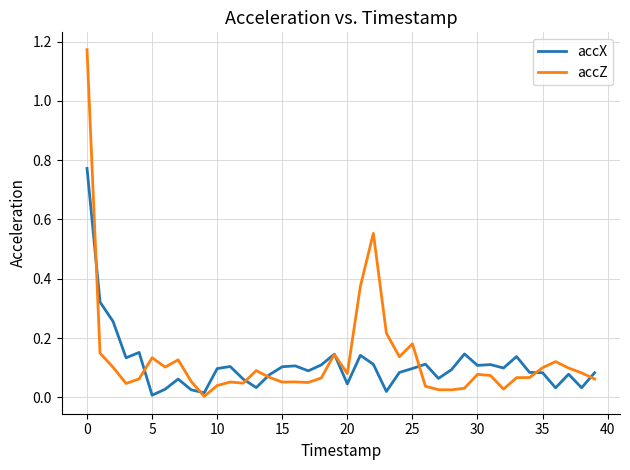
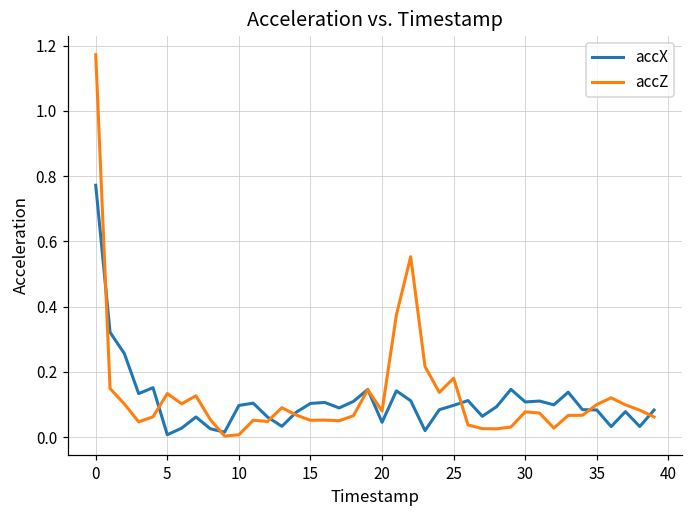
  {
    "accX": {
      "0": 0.77,
      "5": 0.01,
      "10": 0.10,
      "15": 0.10,
      "20": 0.05,
      "25": 0.10,
      "30": 0.11,
      "35": 0.08
    },
    "accZ": {
      "0": 1.17,
      "5": 0.13,
-     "10": 0.04,
+     "10": 0.01,
      "15": 0.05,
      "20": 0.08,
      "25": 0.18,
      "30": 0.08,
      "35": 0.10
    }
  }
